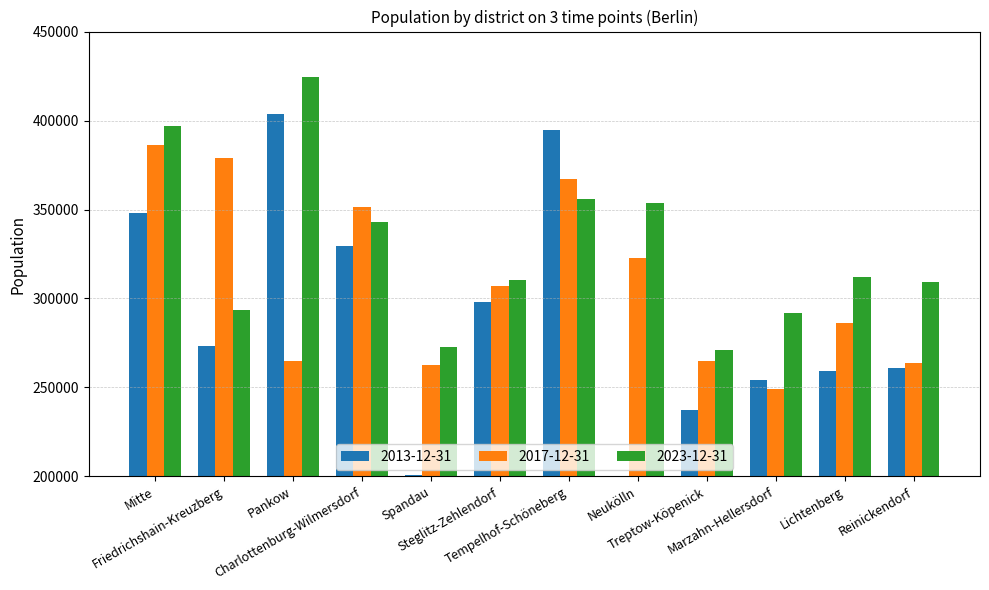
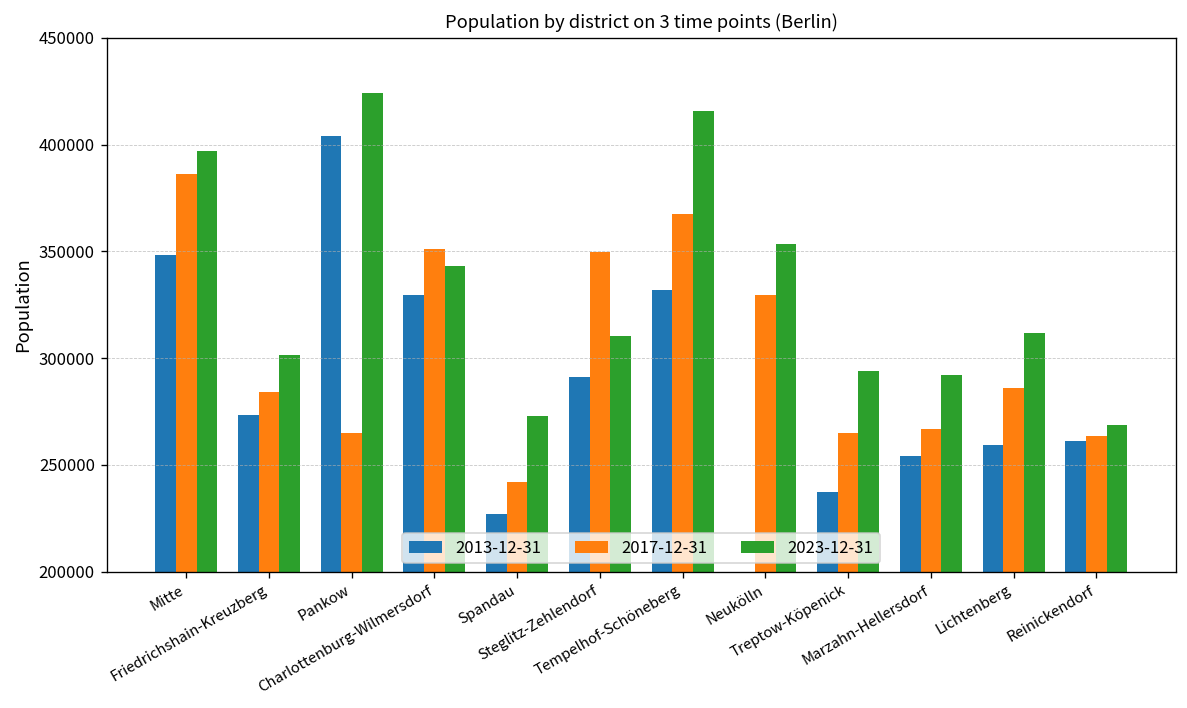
  {
    "2013-12-31": {
      "Mitte": 348000,
      "Friedrichshain-Kreuzberg": 274000,
      "Pankow": 404000,
      "Charlottenburg-Wilmersdorf": 330000,
-     "Spandau": 201000,
-     "Steglitz-Zehlendorf": 298000,
-     "Tempelhof-Schöneberg": 395000,
+     "Spandau": 227000,
+     "Steglitz-Zehlendorf": 291000,
+     "Tempelhof-Schöneberg": 332000,
      "Treptow-Köpenick": 237000,
      "Marzahn-Hellersdorf": 254000,
      "Lichtenberg": 259000,
      "Reinickendorf": 261000
    },
    "2017-12-31": {
      "Mitte": 386000,
-     "Friedrichshain-Kreuzberg": 379000,
+     "Friedrichshain-Kreuzberg": 284000,
      "Pankow": 265000,
      "Charlottenburg-Wilmersdorf": 351000,
-     "Spandau": 263000,
-     "Steglitz-Zehlendorf": 307000,
+     "Spandau": 242000,
+     "Steglitz-Zehlendorf": 350000,
      "Tempelhof-Schöneberg": 367000,
-     "Neukölln": 323000,
+     "Neukölln": 329000,
      "Treptow-Köpenick": 265000,
-     "Marzahn-Hellersdorf": 249000,
+     "Marzahn-Hellersdorf": 267000,
      "Lichtenberg": 286000,
      "Reinickendorf": 264000
    },
    "2023-12-31": {
      "Mitte": 397000,
-     "Friedrichshain-Kreuzberg": 293000,
+     "Friedrichshain-Kreuzberg": 301000,
      "Pankow": 424000,
      "Charlottenburg-Wilmersdorf": 343000,
      "Spandau": 273000,
      "Steglitz-Zehlendorf": 310000,
-     "Tempelhof-Schöneberg": 356000,
+     "Tempelhof-Schöneberg": 416000,
      "Neukölln": 354000,
-     "Treptow-Köpenick": 271000,
+     "Treptow-Köpenick": 294000,
      "Marzahn-Hellersdorf": 292000,
      "Lichtenberg": 312000,
-     "Reinickendorf": 309000
+     "Reinickendorf": 269000
    }
  }
